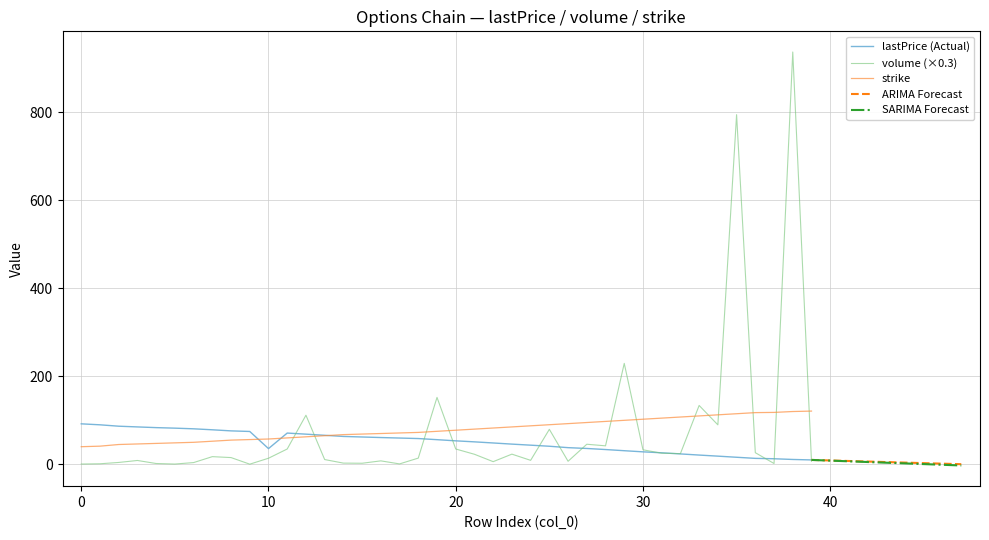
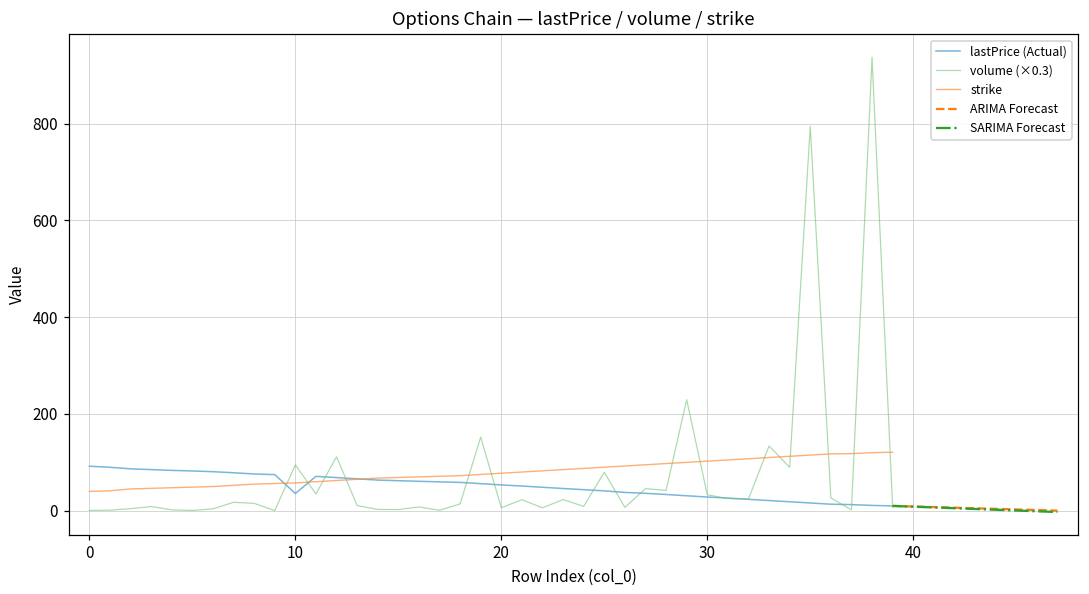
  {
    "lastPrice (Actual)": {
      "0": 90,
      "10": 40,
      "20": 50
    },
    "volume (×0.3)": {
      "0": 0,
-     "10": 10,
-     "20": 30
+     "10": 90,
+     "20": 10
    }
  }
